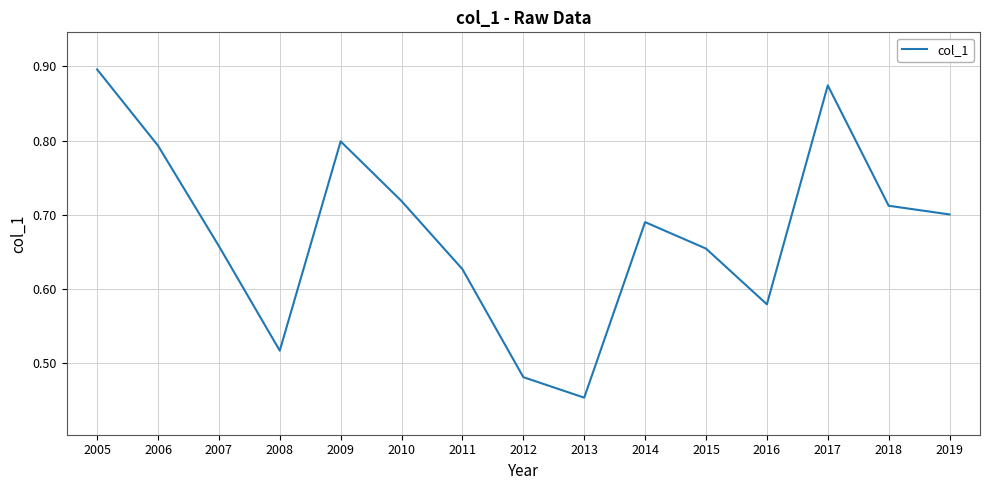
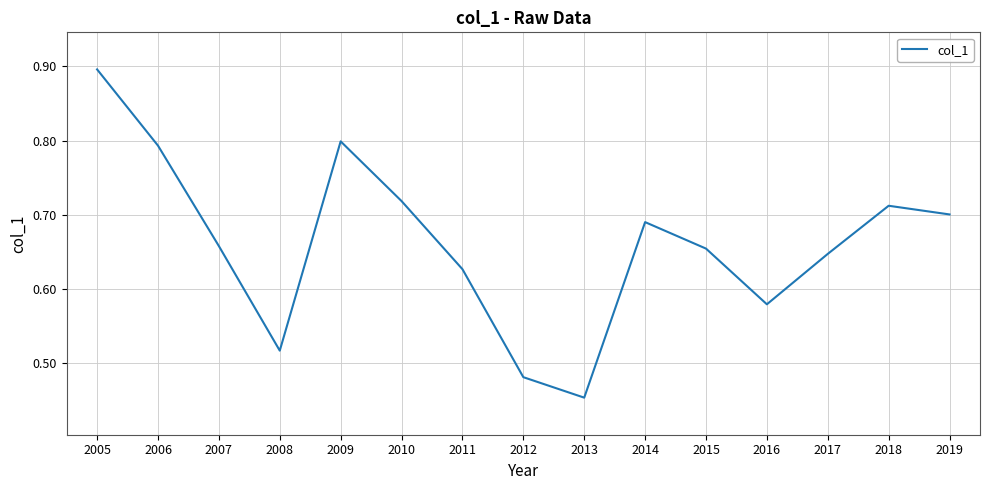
  {
    "2005": 0.90,
    "2006": 0.79,
    "2007": 0.66,
    "2008": 0.52,
    "2009": 0.80,
    "2010": 0.72,
    "2011": 0.63,
    "2012": 0.48,
    "2013": 0.45,
    "2014": 0.69,
    "2015": 0.65,
    "2016": 0.58,
-   "2017": 0.87,
+   "2017": 0.65,
    "2018": 0.71,
    "2019": 0.70
  }
